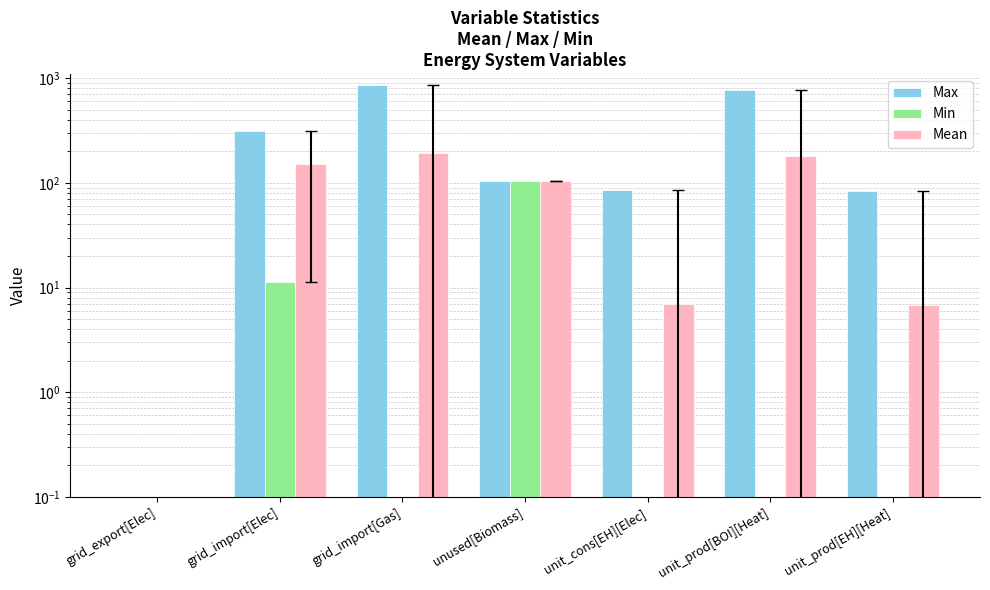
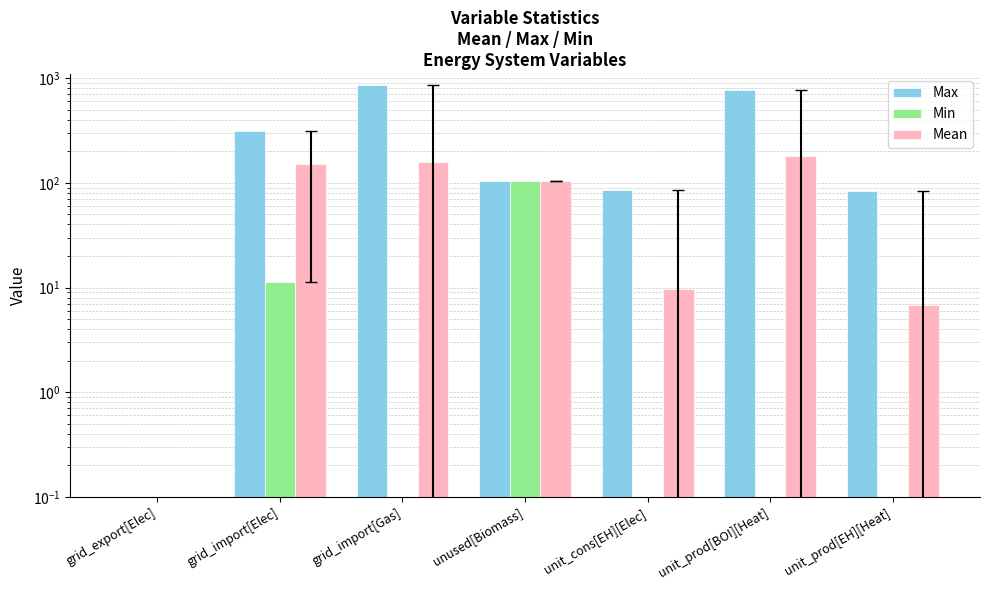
  {
    "Max": {
      "grid_import[Elec]": 310,
      "grid_import[Gas]": 900,
      "unused[Biomass]": 100,
      "unit_cons[EH][Elec]": 80,
      "unit_prod[BOI][Heat]": 800,
      "unit_prod[EH][Heat]": 80
    },
    "Min": {
      "grid_import[Elec]": 11,
      "unused[Biomass]": 100
    },
    "Mean": {
      "grid_import[Elec]": 150,
-     "grid_import[Gas]": 190,
+     "grid_import[Gas]": 160,
      "unused[Biomass]": 100,
-     "unit_cons[EH][Elec]": 7,
+     "unit_cons[EH][Elec]": 10,
      "unit_prod[BOI][Heat]": 180,
      "unit_prod[EH][Heat]": 7
    }
  }
